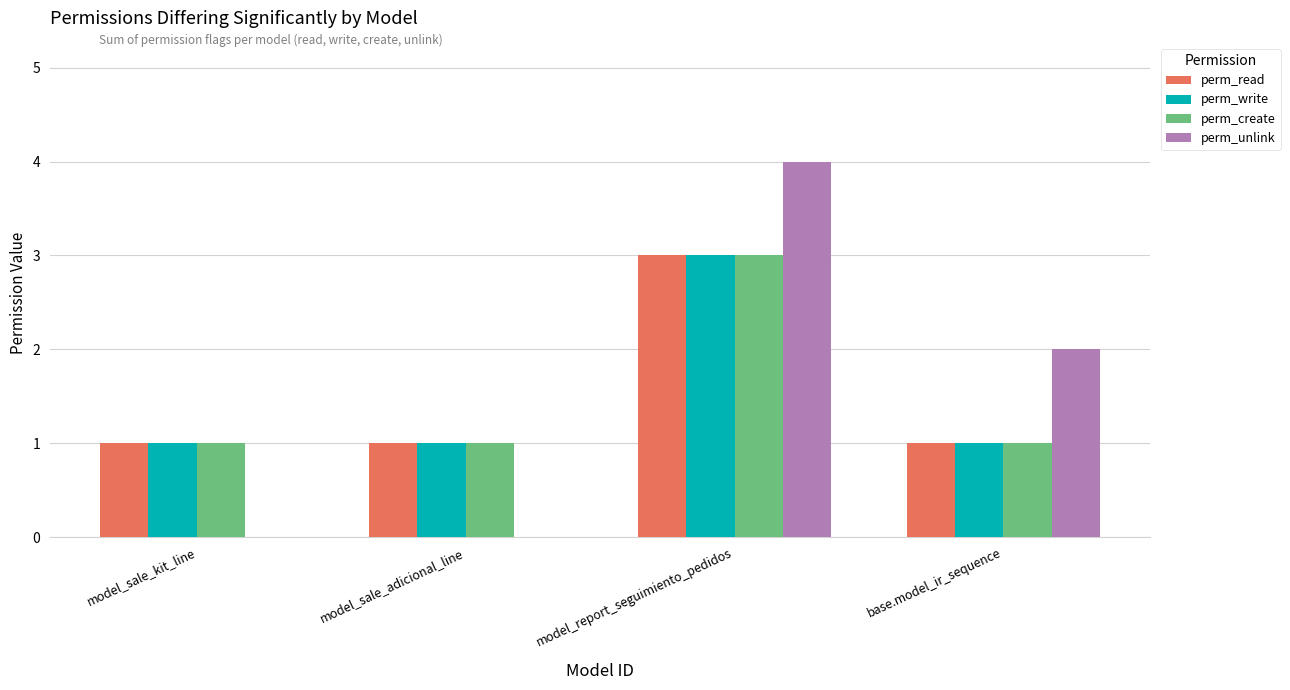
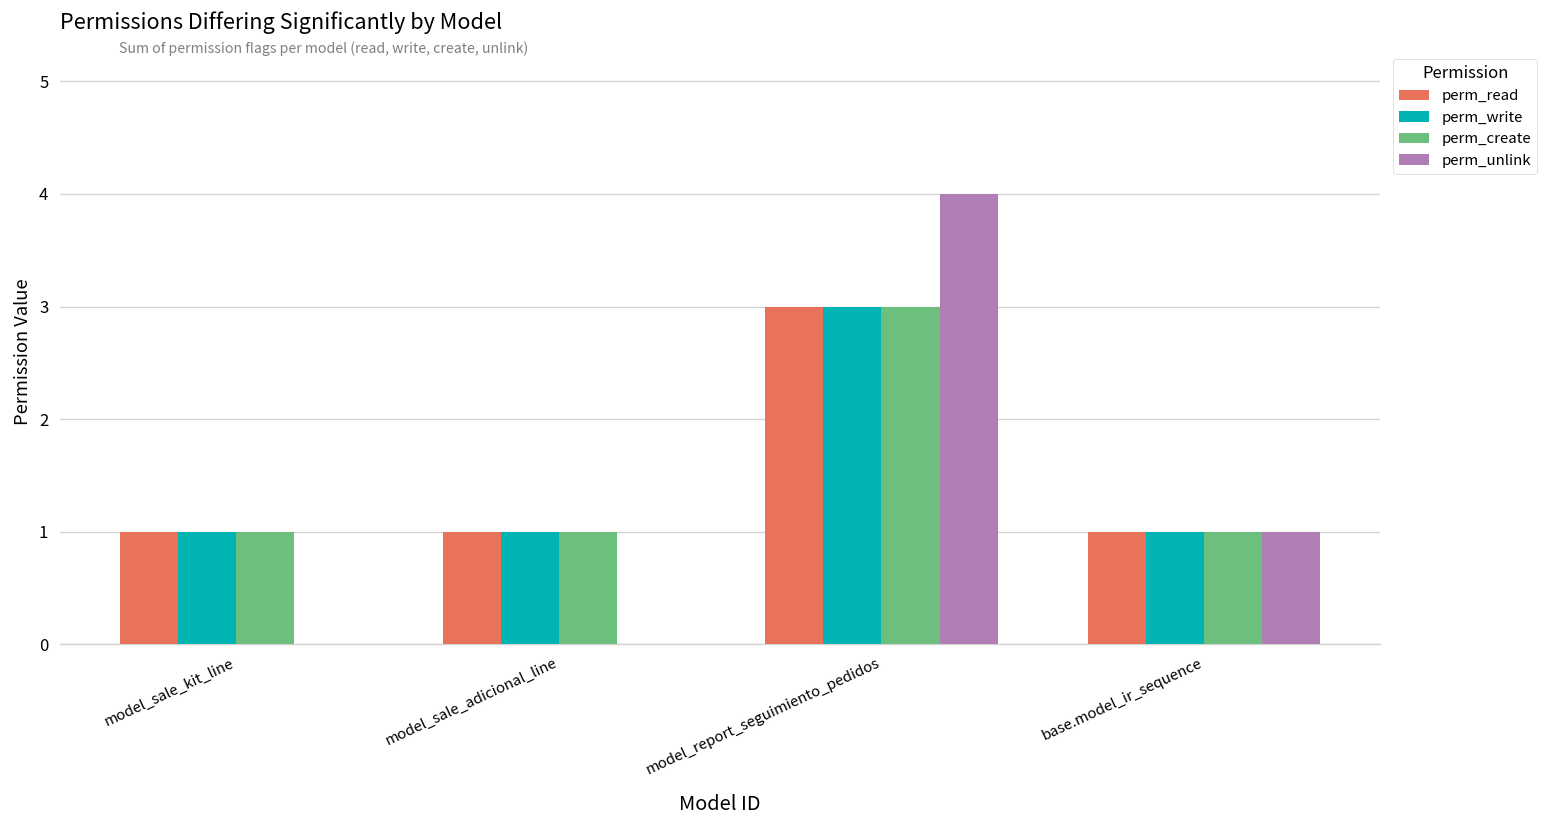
  {
    "perm_read": {
      "model_sale_kit_line": 1,
      "model_sale_adicional_line": 1,
      "model_report_seguimiento_pedidos": 3,
      "base.model_ir_sequence": 1
    },
    "perm_write": {
      "model_sale_kit_line": 1,
      "model_sale_adicional_line": 1,
      "model_report_seguimiento_pedidos": 3,
      "base.model_ir_sequence": 1
    },
    "perm_create": {
      "model_sale_kit_line": 1,
      "model_sale_adicional_line": 1,
      "model_report_seguimiento_pedidos": 3,
      "base.model_ir_sequence": 1
    },
    "perm_unlink": {
      "model_sale_kit_line": 0,
      "model_sale_adicional_line": 0,
      "model_report_seguimiento_pedidos": 4,
-     "base.model_ir_sequence": 2
+     "base.model_ir_sequence": 1
    }
  }
